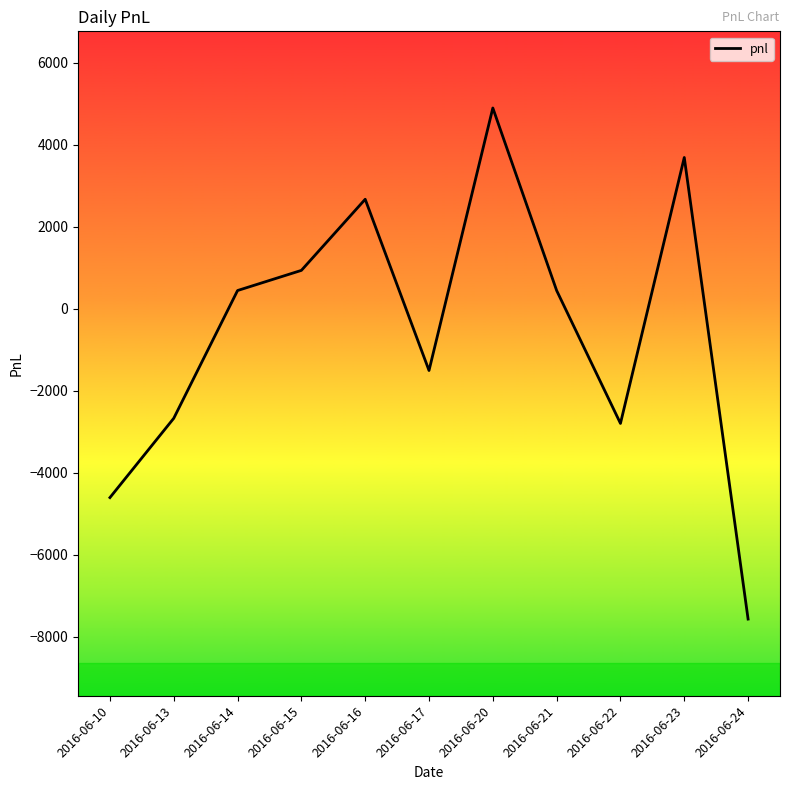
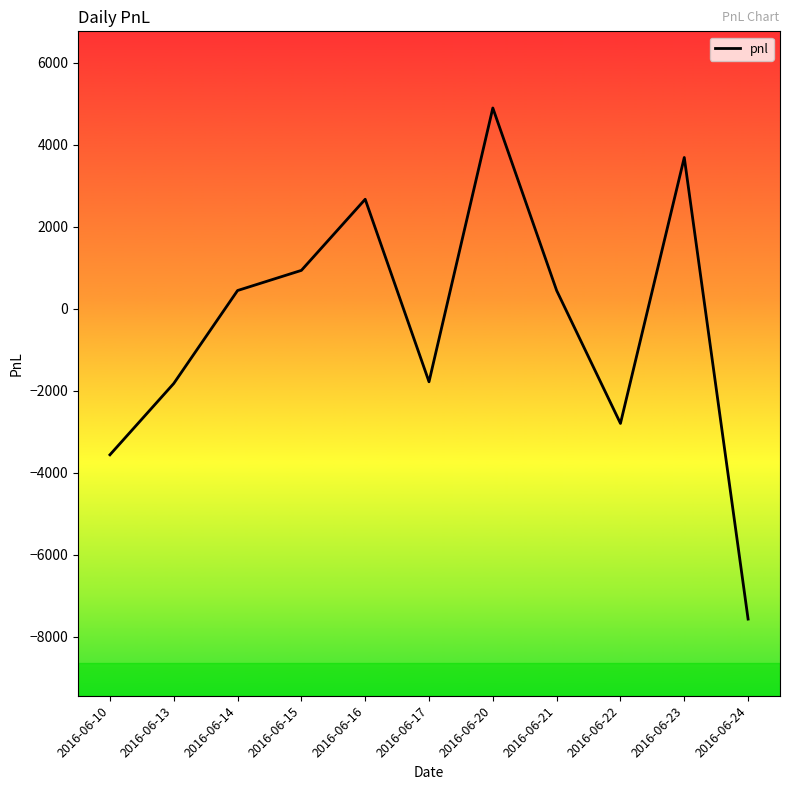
  {
-   "2016-06-10": -4600,
-   "2016-06-13": -2700,
+   "2016-06-10": -3600,
+   "2016-06-13": -1800,
    "2016-06-14": 400,
    "2016-06-15": 900,
    "2016-06-16": 2700,
-   "2016-06-17": -1500,
+   "2016-06-17": -1800,
    "2016-06-20": 4900,
    "2016-06-21": 400,
    "2016-06-22": -2800,
    "2016-06-23": 3700,
    "2016-06-24": -7600
  }
